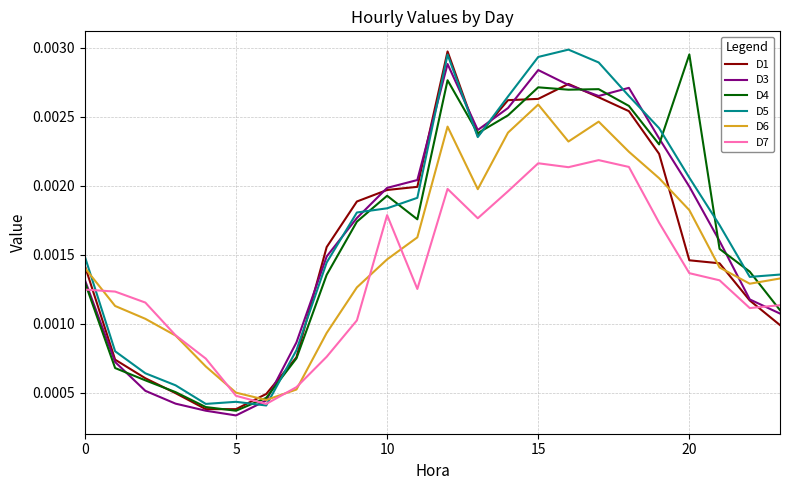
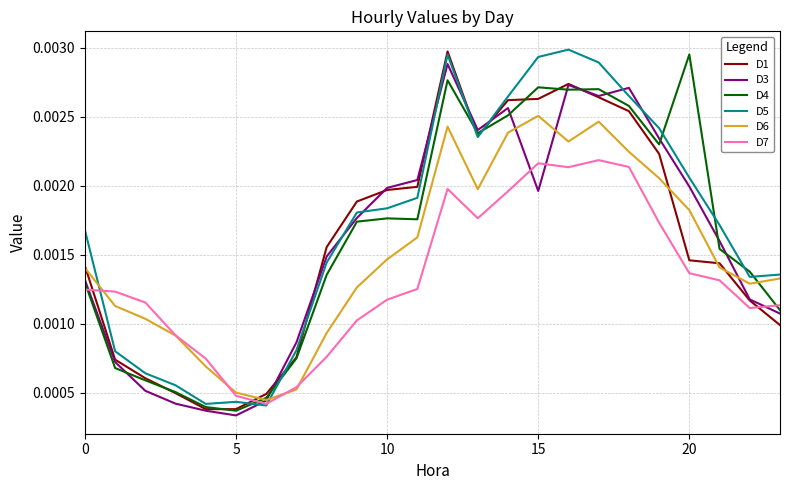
  {
    "D1": {
      "15": 0.00263,
      "20": 0.00146
    },
    "D3": {
      "5": 0.00033,
-     "15": 0.00284,
+     "15": 0.00196,
      "20": 0.00199
    },
    "D4": {
-     "10": 0.00193,
+     "10": 0.00176,
      "15": 0.00271,
      "20": 0.00295
    },
    "D5": {
-     "0": 0.00148,
+     "0": 0.00168,
      "5": 0.00043,
      "10": 0.00183,
      "15": 0.00293,
      "20": 0.00206
    },
    "D6": {
      "5": 0.00050,
      "10": 0.00146,
-     "15": 0.00259,
+     "15": 0.00250,
      "20": 0.00182
    },
    "D7": {
      "0": 0.00125,
      "5": 0.00048,
-     "10": 0.00179,
+     "10": 0.00117,
      "15": 0.00216,
      "20": 0.00136
    }
  }
